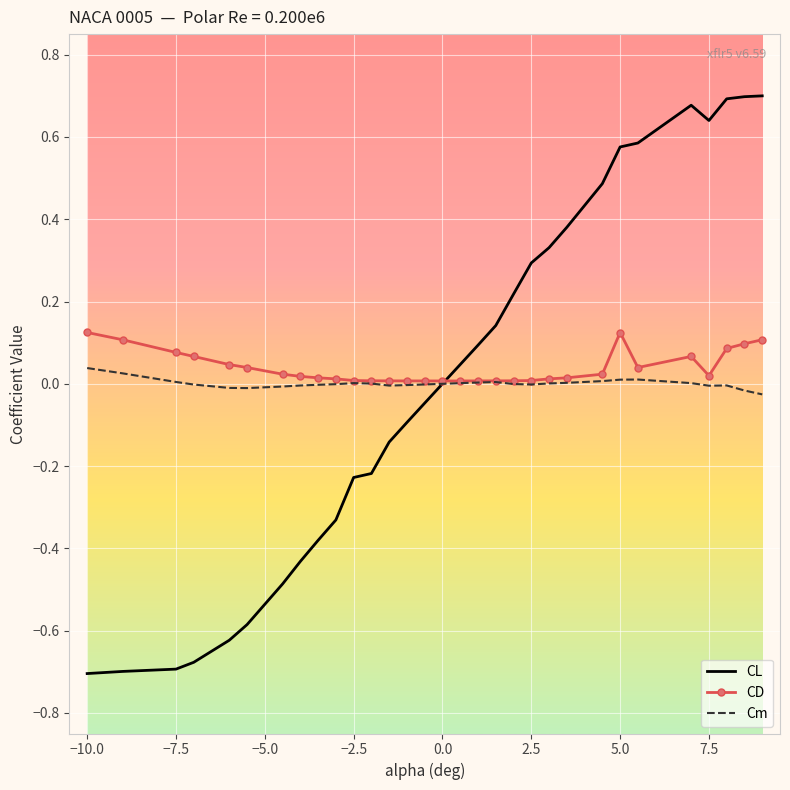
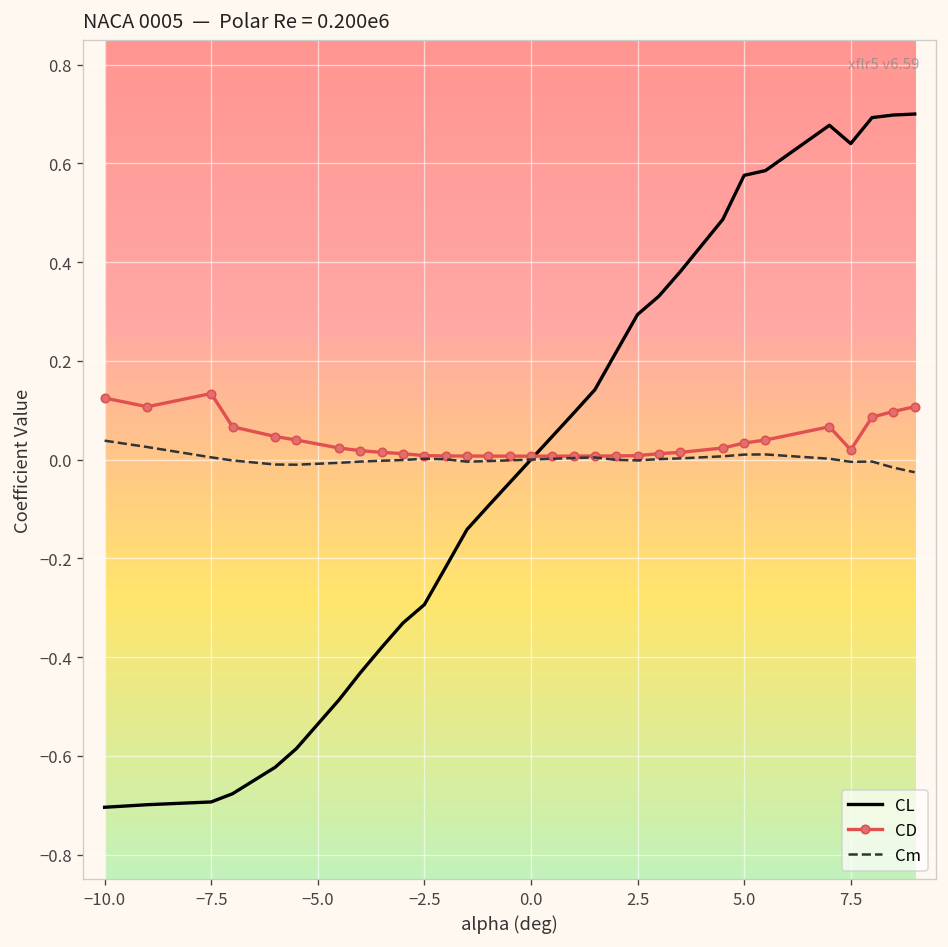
  {
    "CL": {
      "−10.0": -0.70,
      "−7.5": -0.69,
-     "−2.5": -0.23,
+     "−2.5": -0.29,
      "2.5": 0.29,
      "5.0": 0.58,
      "7.5": 0.64
    },
    "CD": {
      "−10.0": 0.12,
-     "−7.5": 0.08,
+     "−7.5": 0.13,
      "−2.5": 0.01,
      "0.0": 0.01,
      "2.5": 0.01,
-     "5.0": 0.12,
+     "5.0": 0.03,
      "7.5": 0.02
    },
    "Cm": {
      "−10.0": 0.04,
      "−7.5": 0.00,
      "−2.5": 0.00,
      "2.5": 0.00,
      "5.0": 0.01,
      "7.5": 0.00
    }
  }
